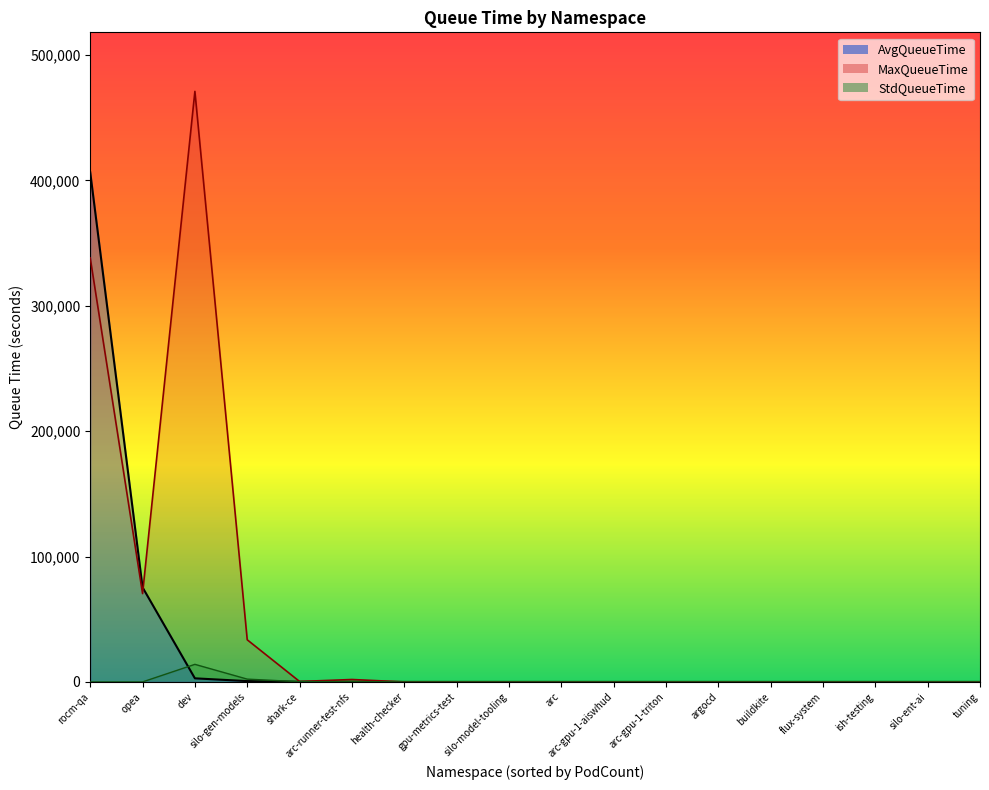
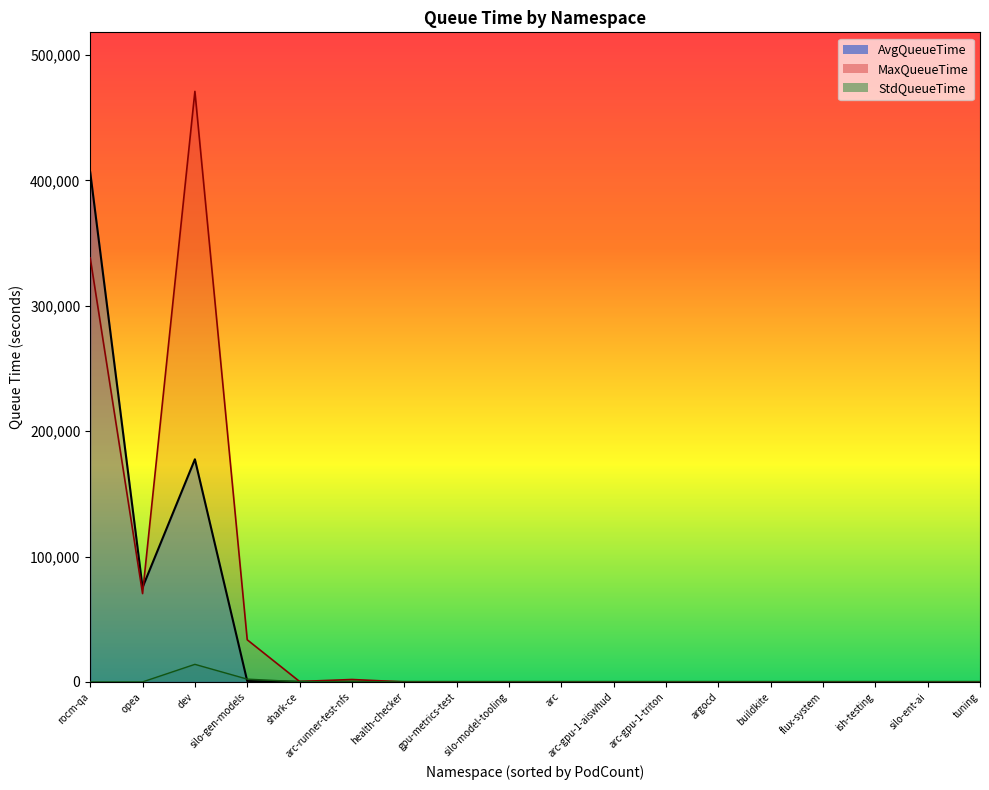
  {
    "AvgQueueTime": {
      "rocm-qa": "407,000",
      "opea": "75,000",
-     "dev": "3,000"
+     "dev": "178,000"
    },
    "MaxQueueTime": {
      "rocm-qa": "338,000",
      "opea": "70,000",
      "dev": "471,000",
      "silo-gen-models": "34,000"
    },
    "StdQueueTime": {
      "rocm-qa": "0",
      "opea": "0",
      "dev": "14,000"
    }
  }
